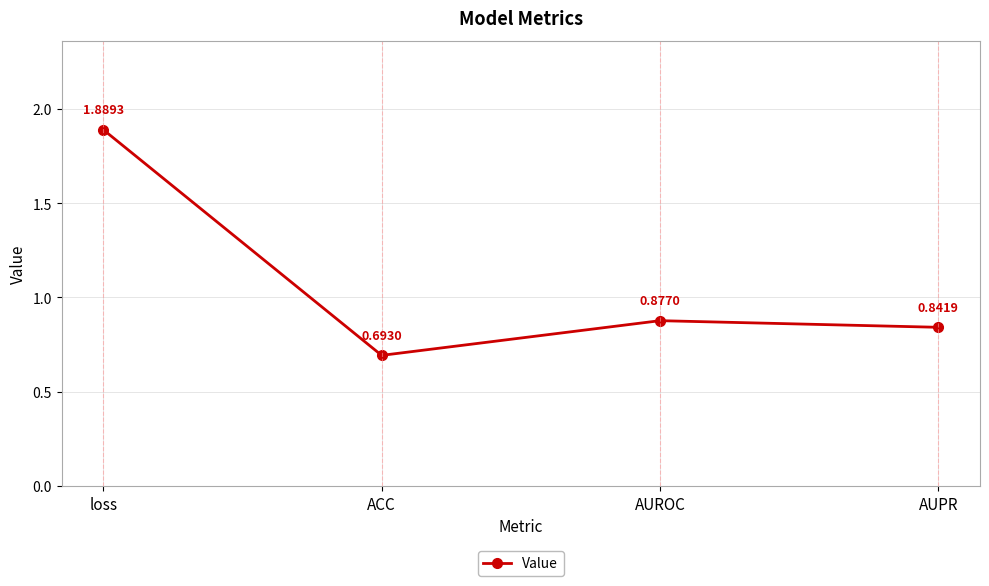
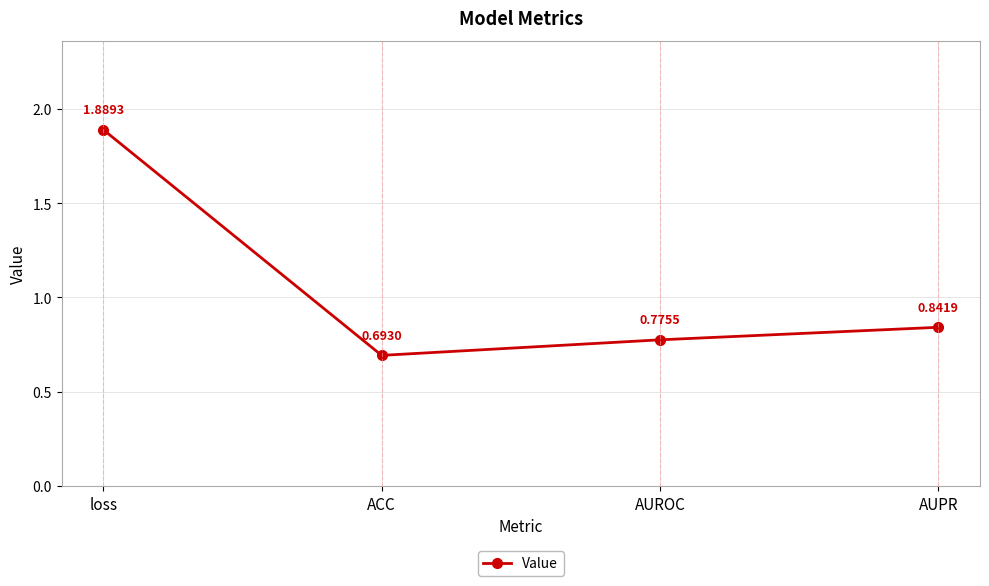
  {
    "loss": 1.8893,
    "ACC": 0.6930,
-   "AUROC": 0.8770,
+   "AUROC": 0.7755,
    "AUPR": 0.8419
  }
